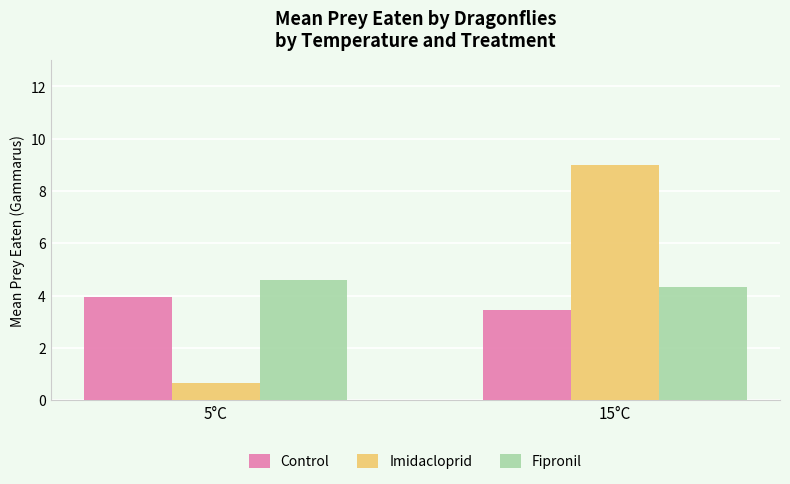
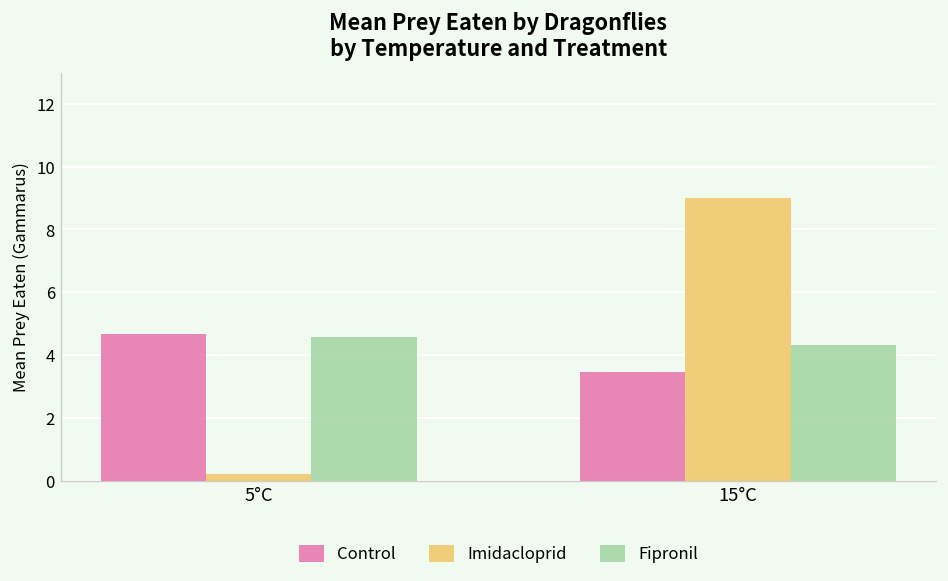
  {
    "Control": {
-     "5°C": 4.0,
+     "5°C": 4.7,
      "15°C": 3.5
    },
    "Imidacloprid": {
-     "5°C": 0.7,
+     "5°C": 0.2,
      "15°C": 9.0
    },
    "Fipronil": {
      "5°C": 4.6,
      "15°C": 4.3
    }
  }
